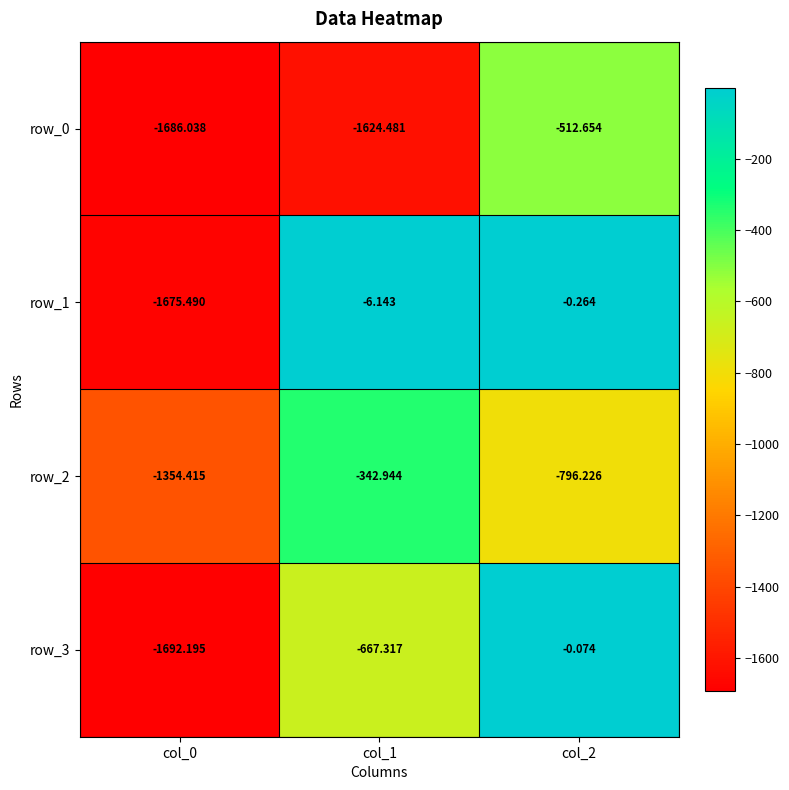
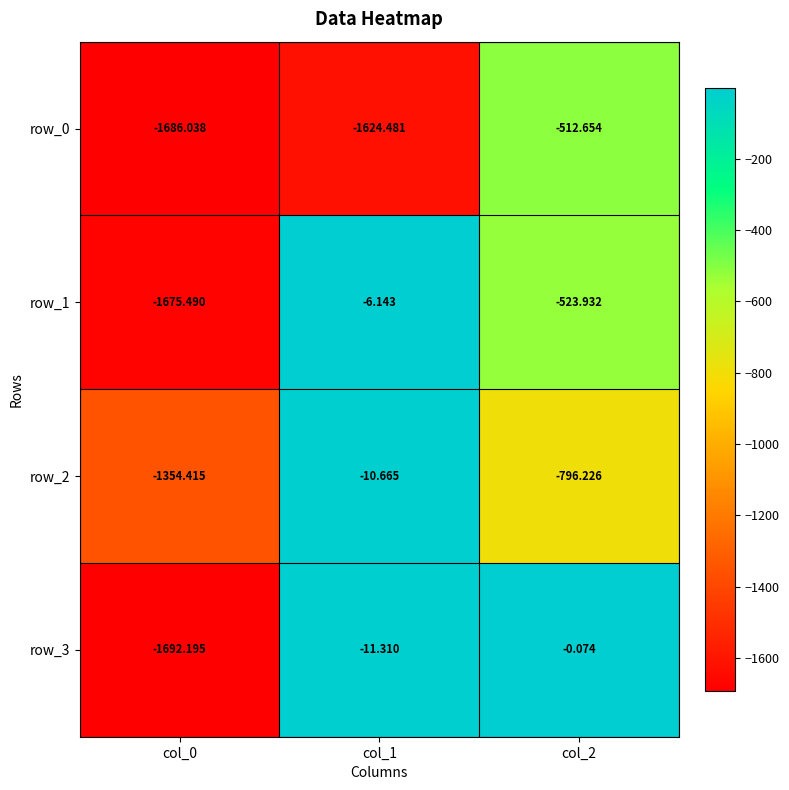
  {
    "row_0": {
      "col_0": -1686.038,
      "col_1": -1624.481,
      "col_2": -512.654
    },
    "row_1": {
      "col_0": -1675.490,
      "col_1": -6.143,
-     "col_2": -0.264
+     "col_2": -523.932
    },
    "row_2": {
      "col_0": -1354.415,
-     "col_1": -342.944,
+     "col_1": -10.665,
      "col_2": -796.226
    },
    "row_3": {
      "col_0": -1692.195,
-     "col_1": -667.317,
+     "col_1": -11.310,
      "col_2": -0.074
    }
  }
